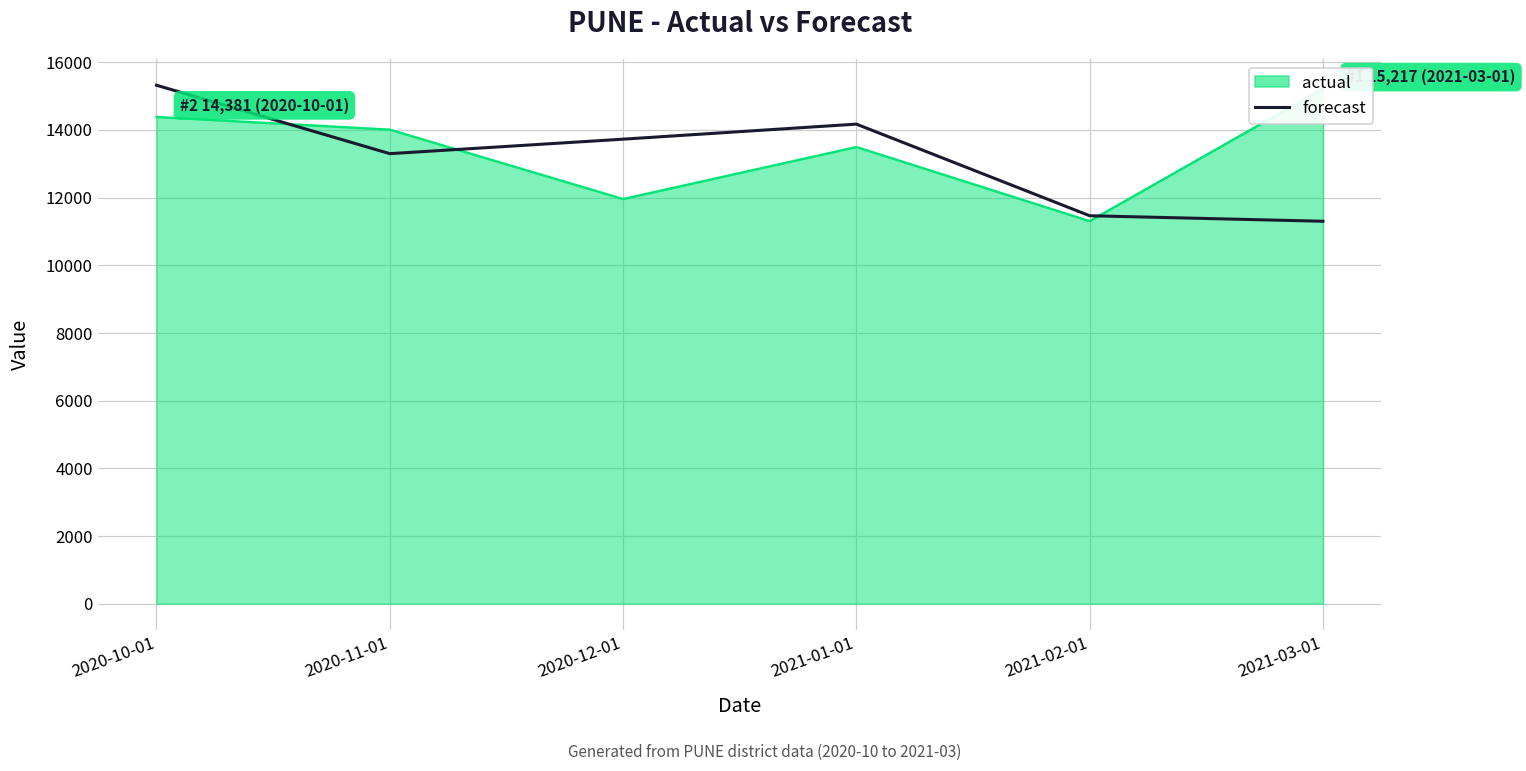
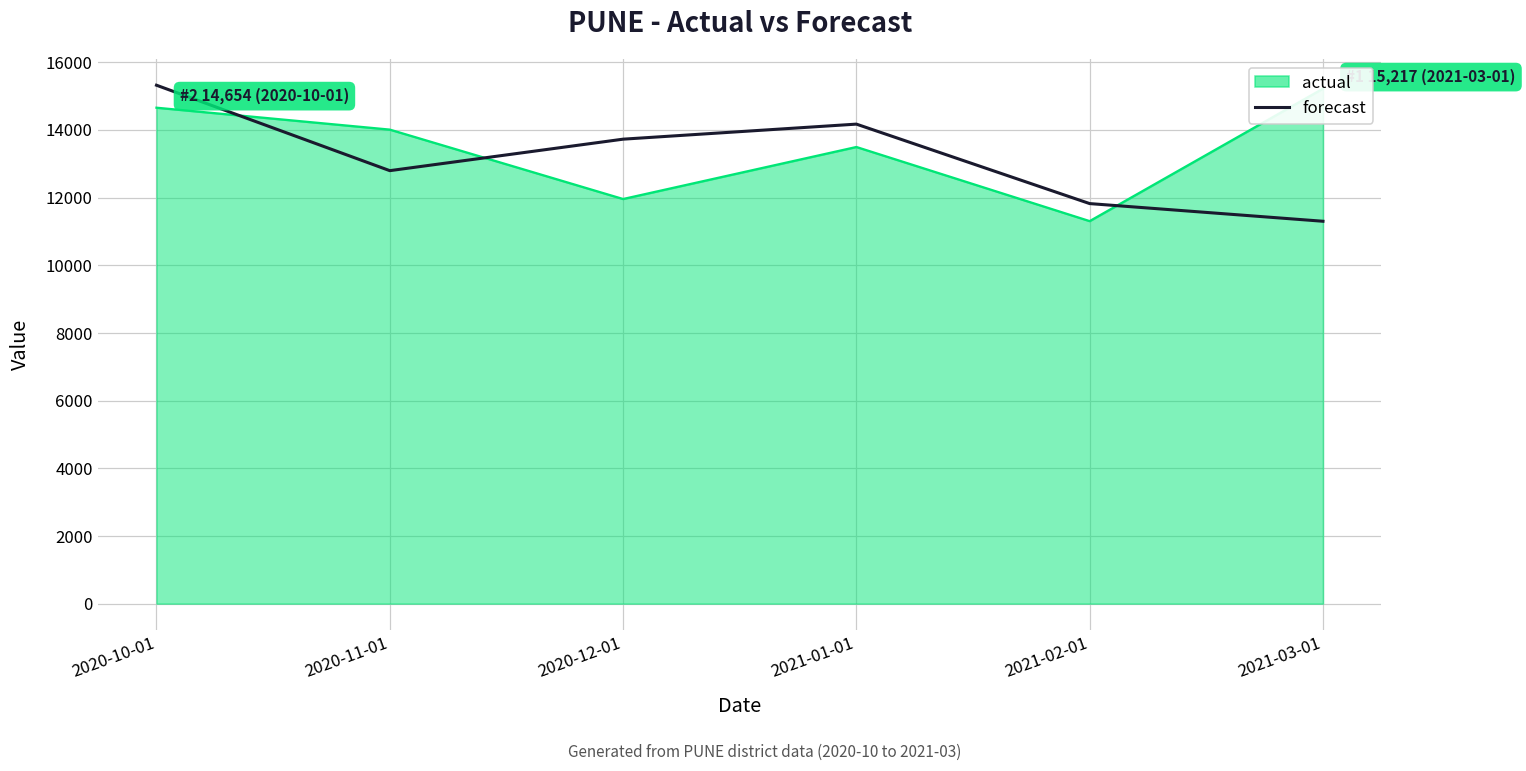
  {
    "actual": {
-     "2020-10-01": "14,381"
+     "2020-10-01": "14,654"
    },
    "forecast": {
      "2020-10-01": "15300",
-     "2020-11-01": "13300",
+     "2020-11-01": "12800",
      "2020-12-01": "13700",
      "2021-01-01": "14200",
-     "2021-02-01": "11500",
+     "2021-02-01": "11800",
      "2021-03-01": "11300"
    }
  }
